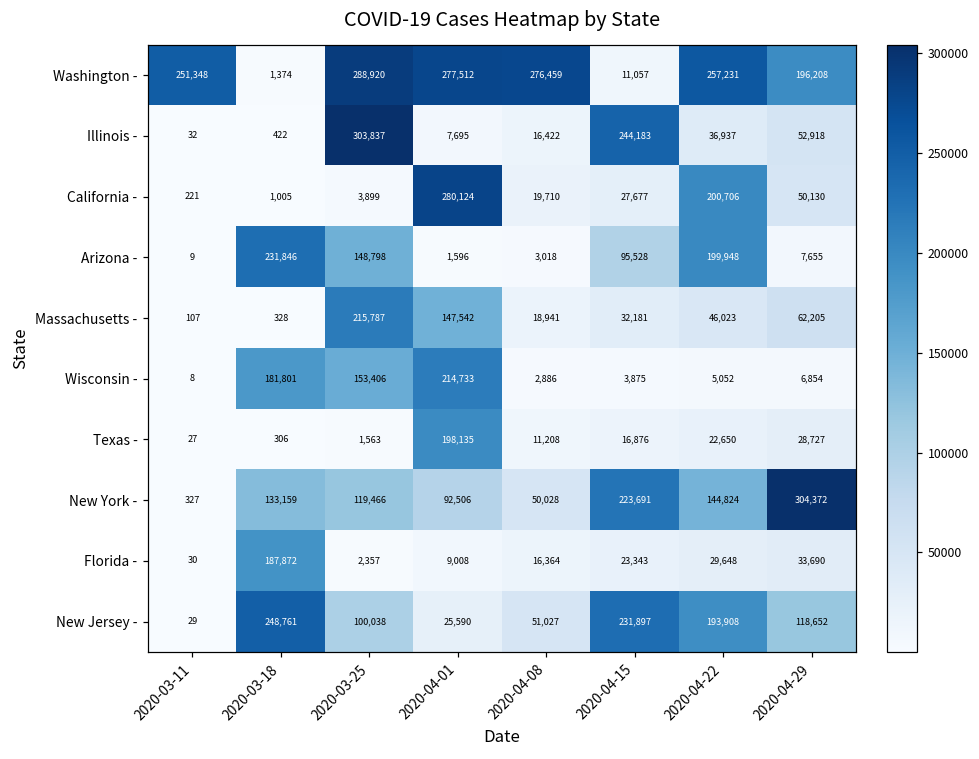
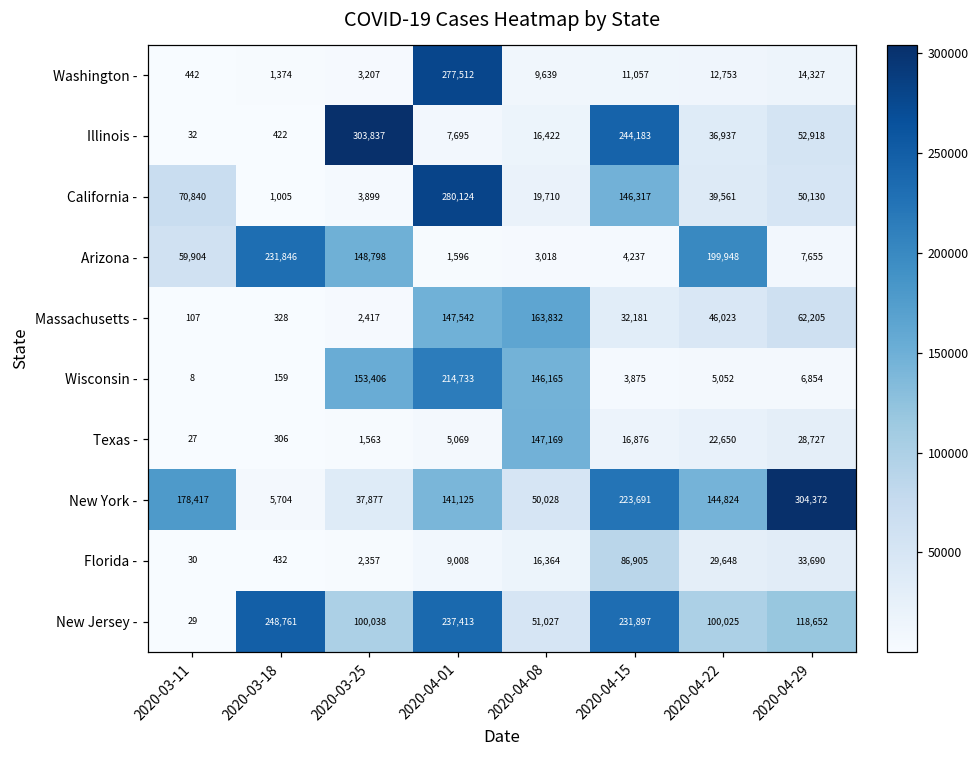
  {
    "Washington -": {
-     "2020-03-11": "251,348",
+     "2020-03-11": "442",
      "2020-03-18": "1,374",
-     "2020-03-25": "288,920",
+     "2020-03-25": "3,207",
      "2020-04-01": "277,512",
-     "2020-04-08": "276,459",
+     "2020-04-08": "9,639",
      "2020-04-15": "11,057",
-     "2020-04-22": "257,231",
-     "2020-04-29": "196,208"
+     "2020-04-22": "12,753",
+     "2020-04-29": "14,327"
    },
    "Illinois -": {
      "2020-03-11": "32",
      "2020-03-18": "422",
      "2020-03-25": "303,837",
      "2020-04-01": "7,695",
      "2020-04-08": "16,422",
      "2020-04-15": "244,183",
      "2020-04-22": "36,937",
      "2020-04-29": "52,918"
    },
    "California -": {
-     "2020-03-11": "221",
+     "2020-03-11": "70,840",
      "2020-03-18": "1,005",
      "2020-03-25": "3,899",
      "2020-04-01": "280,124",
      "2020-04-08": "19,710",
-     "2020-04-15": "27,677",
-     "2020-04-22": "200,706",
+     "2020-04-15": "146,317",
+     "2020-04-22": "39,561",
      "2020-04-29": "50,130"
    },
    "Arizona -": {
-     "2020-03-11": "9",
+     "2020-03-11": "59,904",
      "2020-03-18": "231,846",
      "2020-03-25": "148,798",
      "2020-04-01": "1,596",
      "2020-04-08": "3,018",
-     "2020-04-15": "95,528",
+     "2020-04-15": "4,237",
      "2020-04-22": "199,948",
      "2020-04-29": "7,655"
    },
    "Massachusetts -": {
      "2020-03-11": "107",
      "2020-03-18": "328",
-     "2020-03-25": "215,787",
+     "2020-03-25": "2,417",
      "2020-04-01": "147,542",
-     "2020-04-08": "18,941",
+     "2020-04-08": "163,832",
      "2020-04-15": "32,181",
      "2020-04-22": "46,023",
      "2020-04-29": "62,205"
    },
    "Wisconsin -": {
      "2020-03-11": "8",
-     "2020-03-18": "181,801",
+     "2020-03-18": "159",
      "2020-03-25": "153,406",
      "2020-04-01": "214,733",
-     "2020-04-08": "2,886",
+     "2020-04-08": "146,165",
      "2020-04-15": "3,875",
      "2020-04-22": "5,052",
      "2020-04-29": "6,854"
    },
    "Texas -": {
      "2020-03-11": "27",
      "2020-03-18": "306",
      "2020-03-25": "1,563",
-     "2020-04-01": "198,135",
-     "2020-04-08": "11,208",
+     "2020-04-01": "5,069",
+     "2020-04-08": "147,169",
      "2020-04-15": "16,876",
      "2020-04-22": "22,650",
      "2020-04-29": "28,727"
    },
    "New York -": {
-     "2020-03-11": "327",
-     "2020-03-18": "133,159",
-     "2020-03-25": "119,466",
-     "2020-04-01": "92,506",
+     "2020-03-11": "178,417",
+     "2020-03-18": "5,704",
+     "2020-03-25": "37,877",
+     "2020-04-01": "141,125",
      "2020-04-08": "50,028",
      "2020-04-15": "223,691",
      "2020-04-22": "144,824",
      "2020-04-29": "304,372"
    },
    "Florida -": {
      "2020-03-11": "30",
-     "2020-03-18": "187,872",
+     "2020-03-18": "432",
      "2020-03-25": "2,357",
      "2020-04-01": "9,008",
      "2020-04-08": "16,364",
-     "2020-04-15": "23,343",
+     "2020-04-15": "86,905",
      "2020-04-22": "29,648",
      "2020-04-29": "33,690"
    },
    "New Jersey -": {
      "2020-03-11": "29",
      "2020-03-18": "248,761",
      "2020-03-25": "100,038",
-     "2020-04-01": "25,590",
+     "2020-04-01": "237,413",
      "2020-04-08": "51,027",
      "2020-04-15": "231,897",
-     "2020-04-22": "193,908",
+     "2020-04-22": "100,025",
      "2020-04-29": "118,652"
    }
  }
